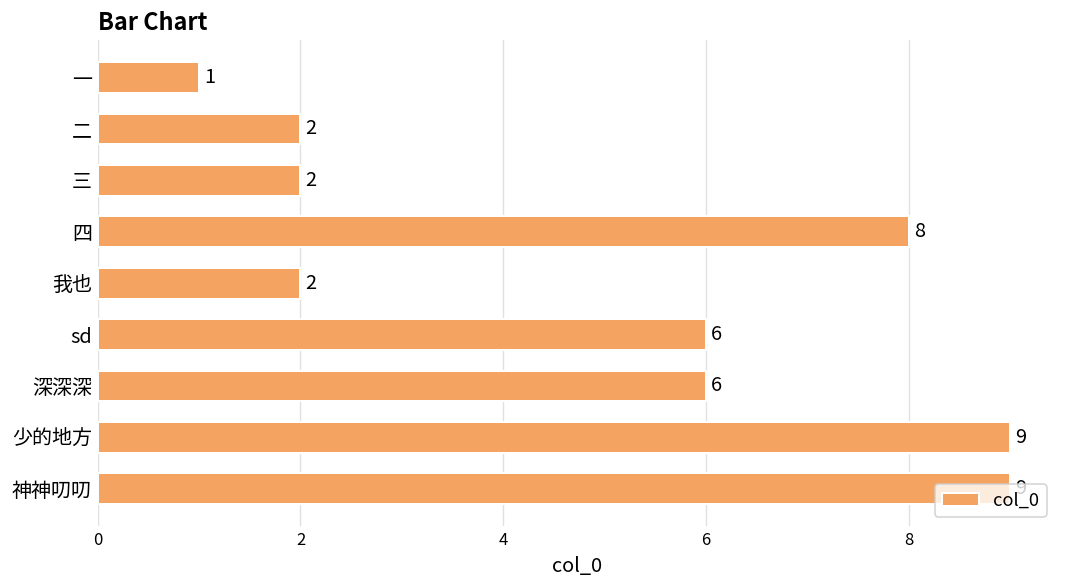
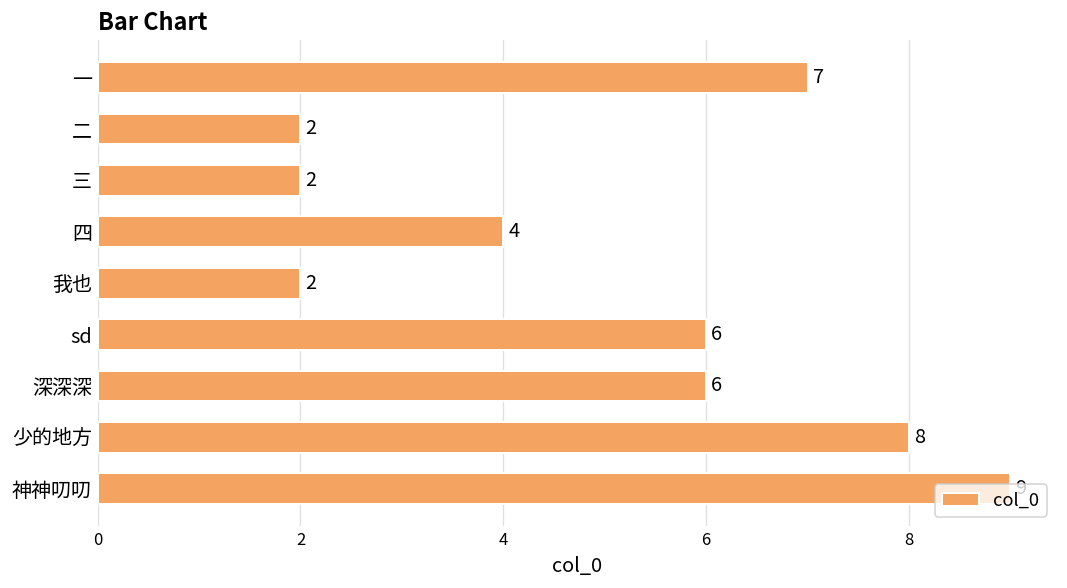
  {
-   "一": 1,
+   "一": 7,
    "二": 2,
    "三": 2,
-   "四": 8,
+   "四": 4,
    "我也": 2,
    "sd": 6,
    "深深深": 6,
-   "少的地方": 9
+   "少的地方": 8
  }
